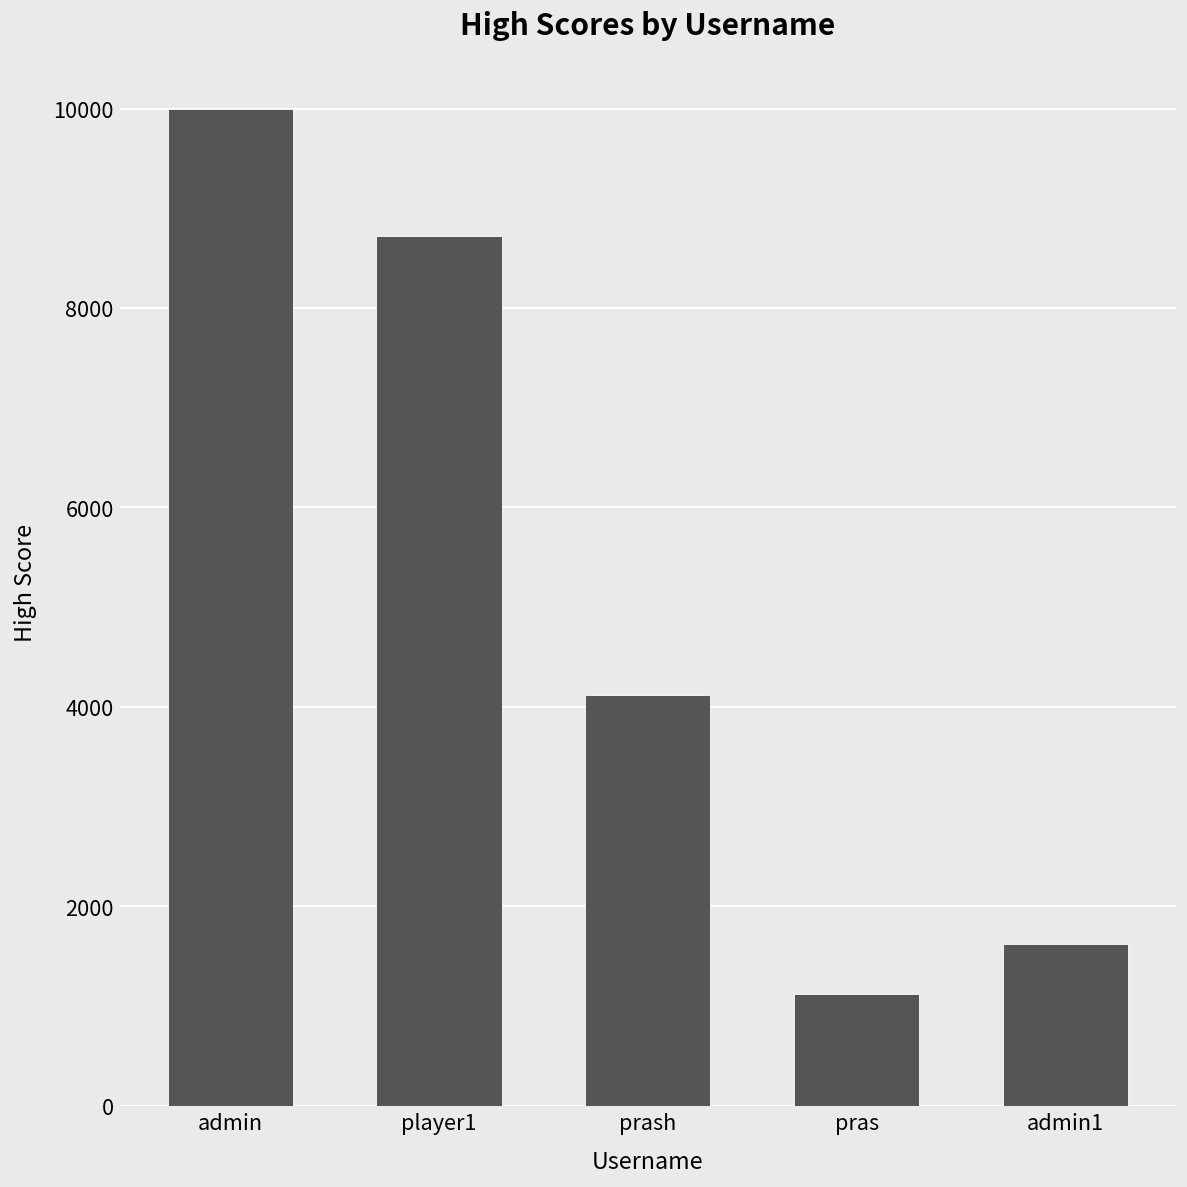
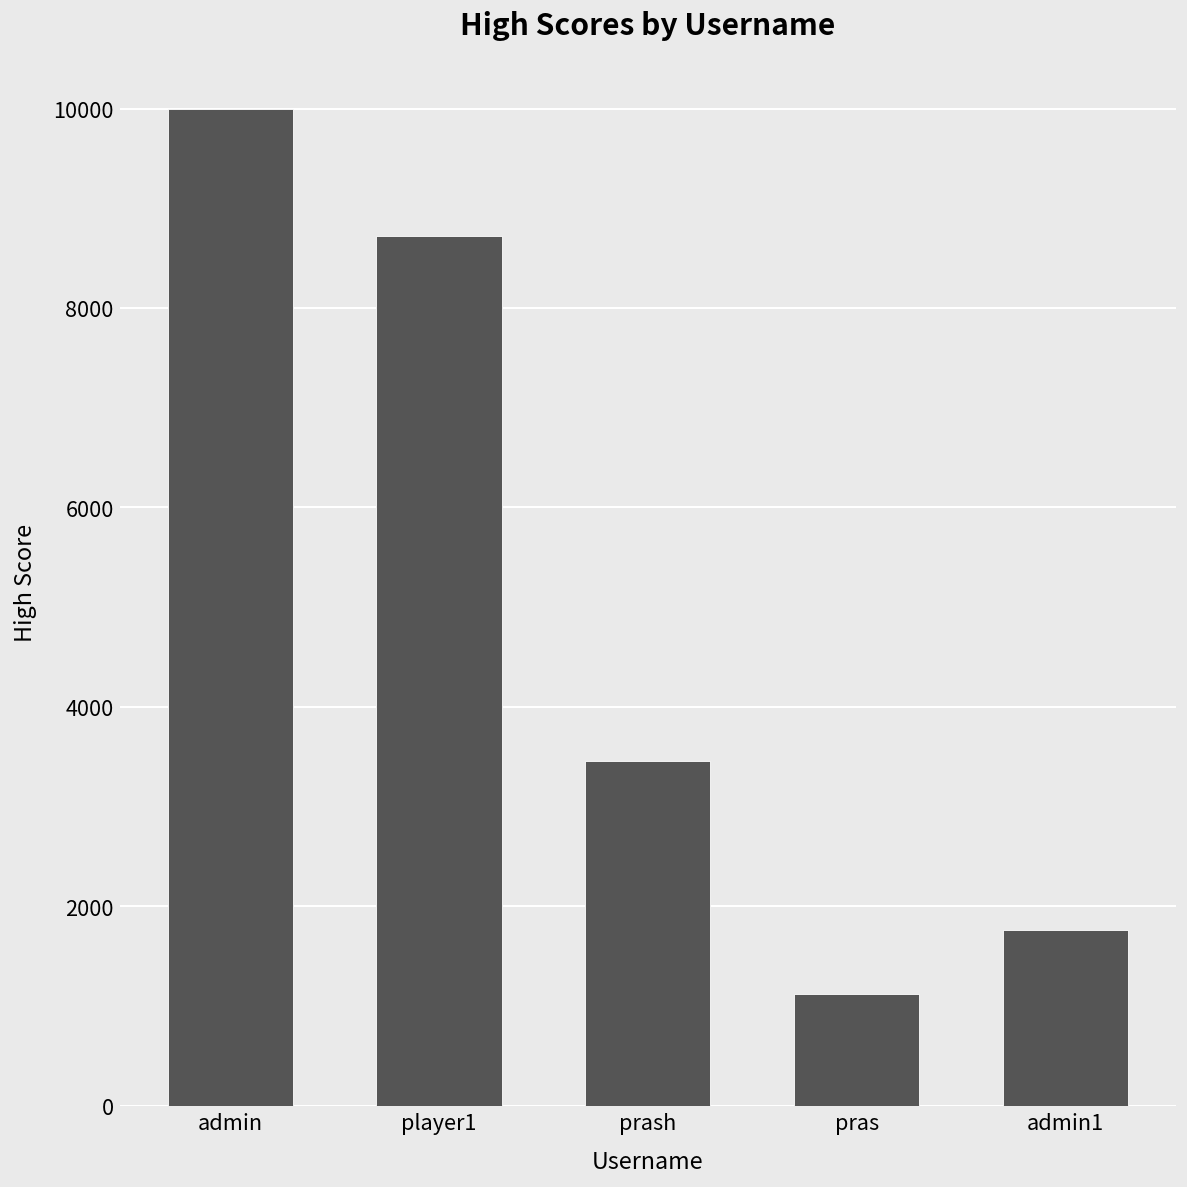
  {
    "admin": 10000,
    "player1": 8700,
-   "prash": 4100,
+   "prash": 3500,
    "pras": 1100,
-   "admin1": 1600
+   "admin1": 1800
  }
